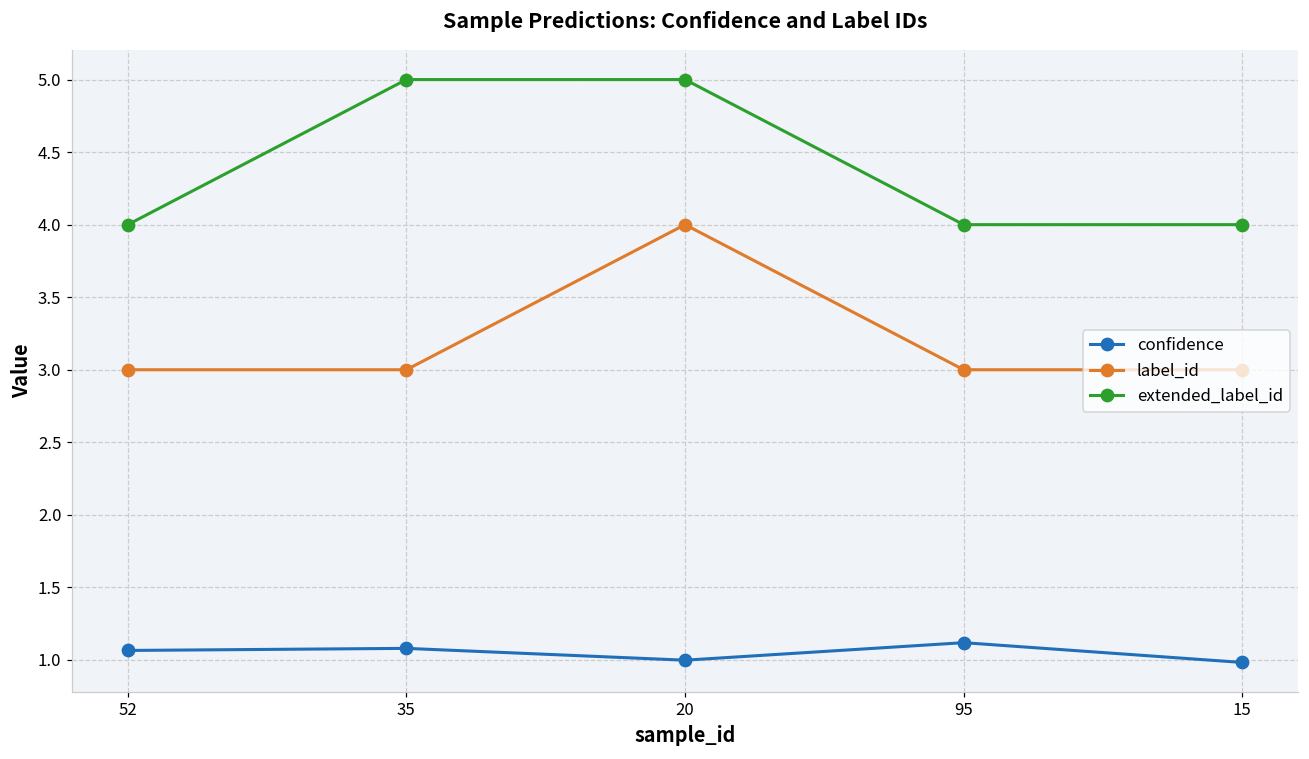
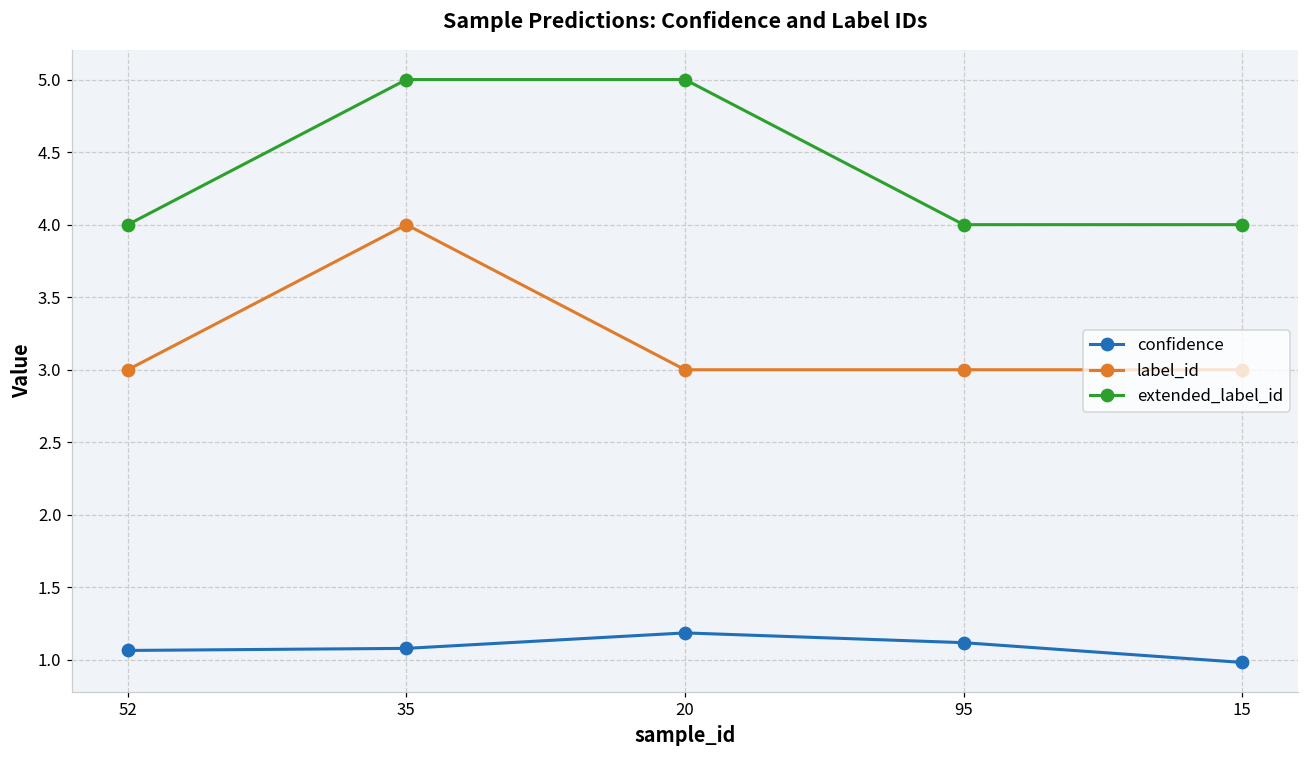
  {
    "confidence": {
      "52": 1.07,
      "35": 1.08,
-     "20": 1.00,
+     "20": 1.19,
      "95": 1.12,
      "15": 0.98
    },
    "label_id": {
      "52": 3,
-     "35": 3,
-     "20": 4,
+     "35": 4,
+     "20": 3,
      "95": 3
    },
    "extended_label_id": {
      "52": 4.00,
      "35": 5.00,
      "20": 5.00,
      "95": 4.00,
      "15": 4.00
    }
  }
